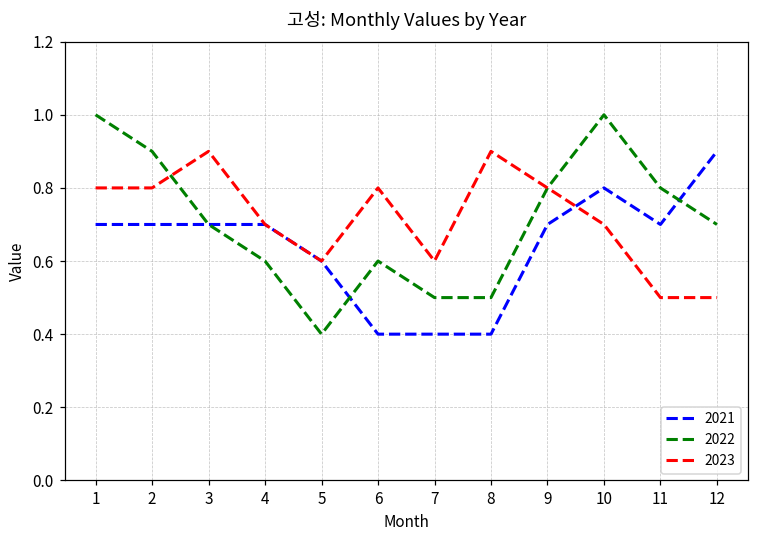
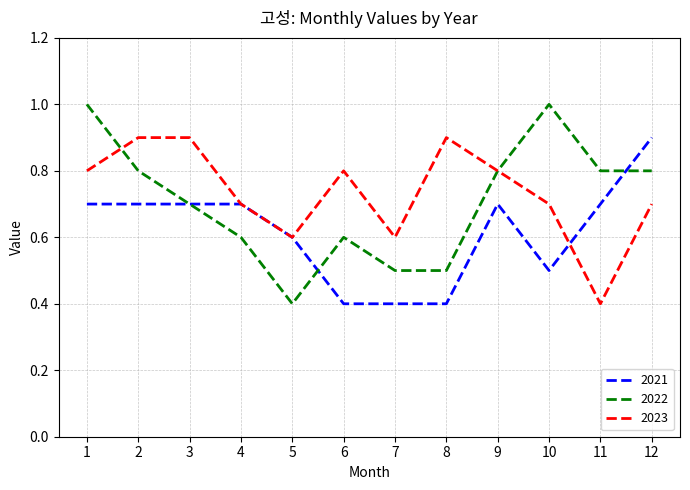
  {
    "2021": {
      "1": 0.7,
      "2": 0.7,
      "6": 0.4,
      "7": 0.4,
      "8": 0.4,
      "9": 0.7,
-     "10": 0.8,
+     "10": 0.5,
      "11": 0.7,
      "12": 0.9
    },
    "2022": {
      "1": 1.0,
-     "2": 0.9,
+     "2": 0.8,
      "4": 0.6,
      "5": 0.4,
      "6": 0.6,
      "7": 0.5,
      "8": 0.5,
      "10": 1.0,
      "11": 0.8,
-     "12": 0.7
+     "12": 0.8
    },
    "2023": {
      "1": 0.8,
-     "2": 0.8,
+     "2": 0.9,
      "3": 0.9,
      "6": 0.8,
      "7": 0.6,
      "8": 0.9,
      "10": 0.7,
-     "11": 0.5,
-     "12": 0.5
+     "11": 0.4,
+     "12": 0.7
    }
  }
